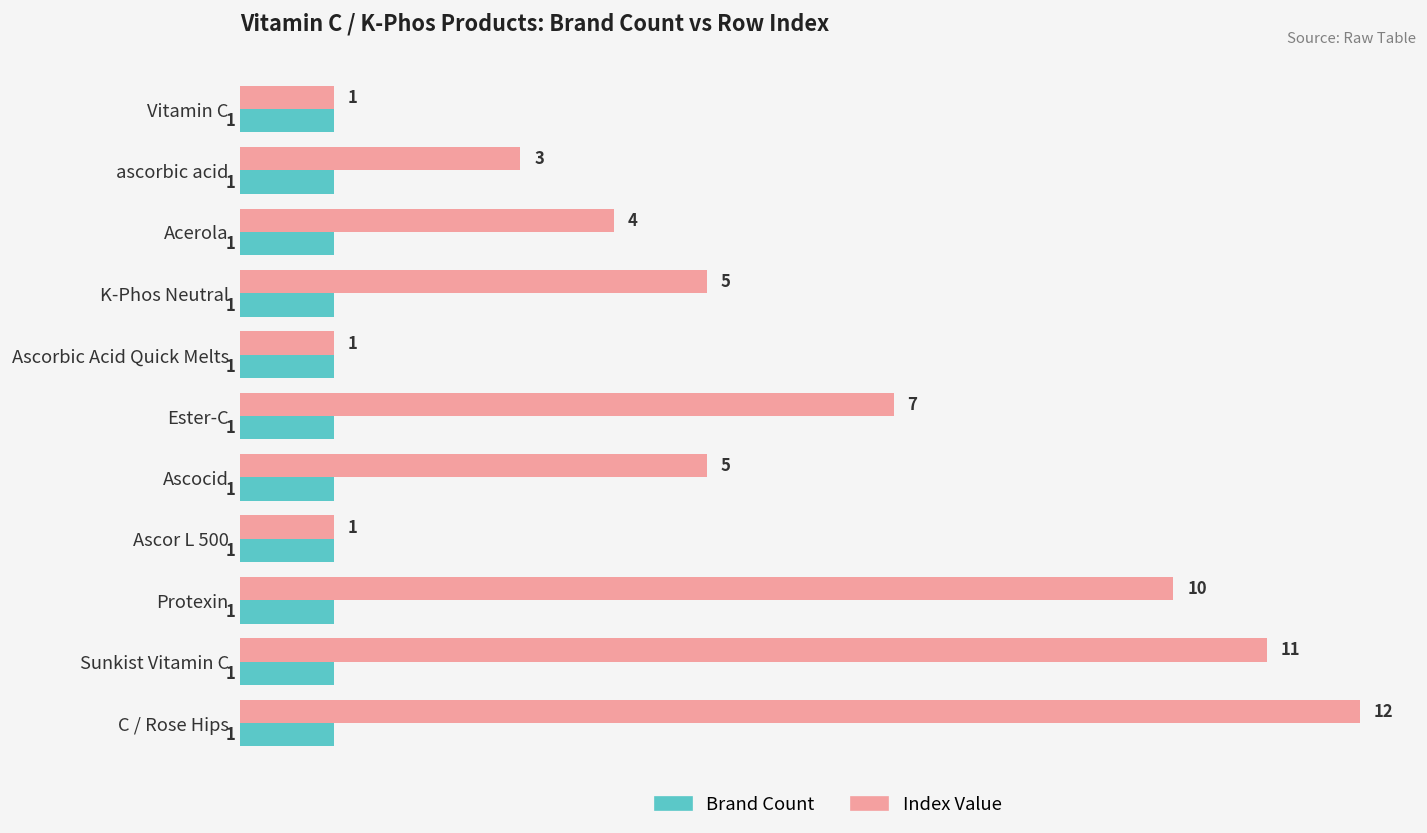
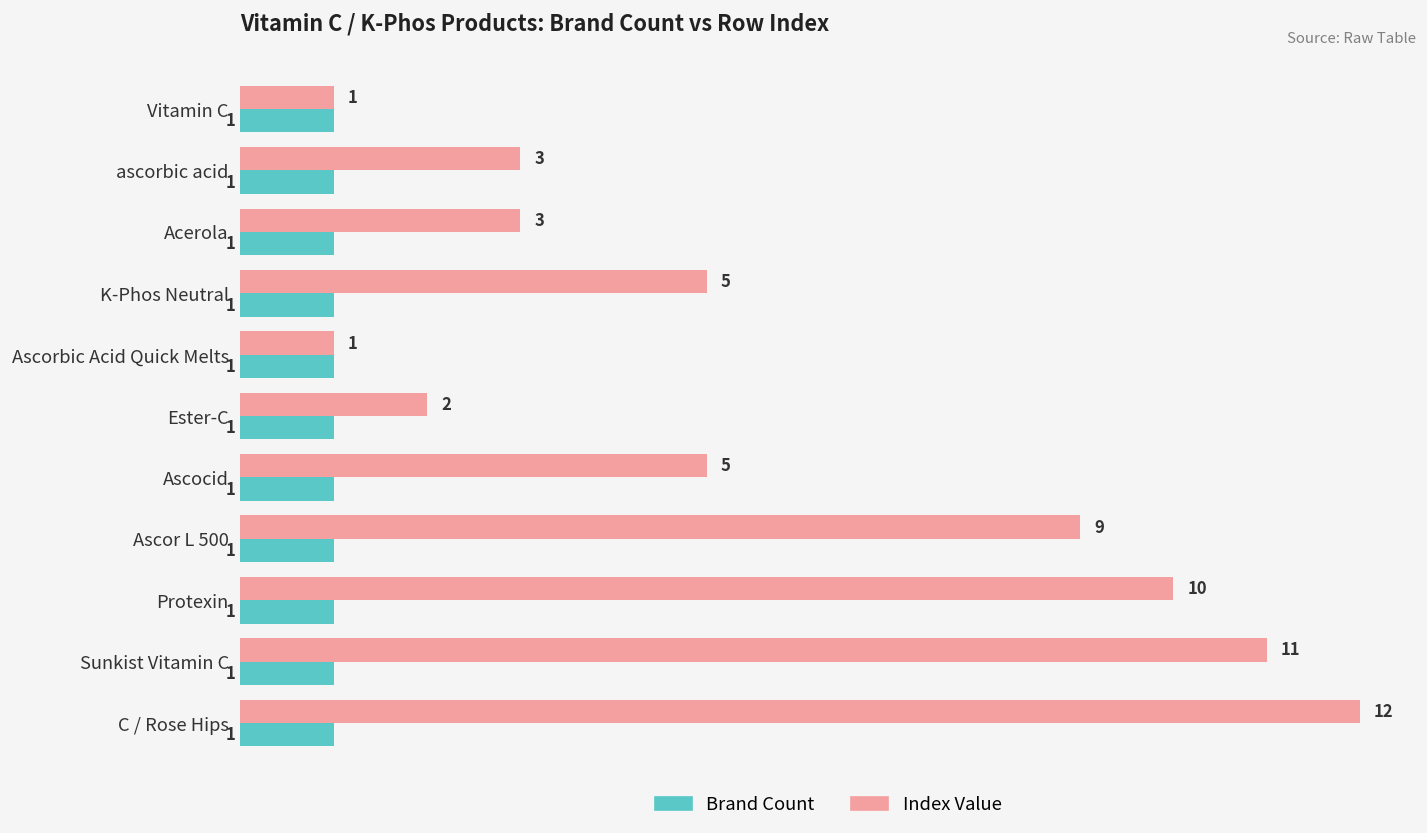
  {
    "Index Value": {
      "Vitamin C": 1,
      "ascorbic acid": 3,
-     "Acerola": 4,
+     "Acerola": 3,
      "K-Phos Neutral": 5,
      "Ascorbic Acid Quick Melts": 1,
-     "Ester-C": 7,
+     "Ester-C": 2,
      "Ascocid": 5,
-     "Ascor L 500": 1,
+     "Ascor L 500": 9,
      "Protexin": 10,
      "Sunkist Vitamin C": 11,
      "C / Rose Hips": 12
    }
  }
